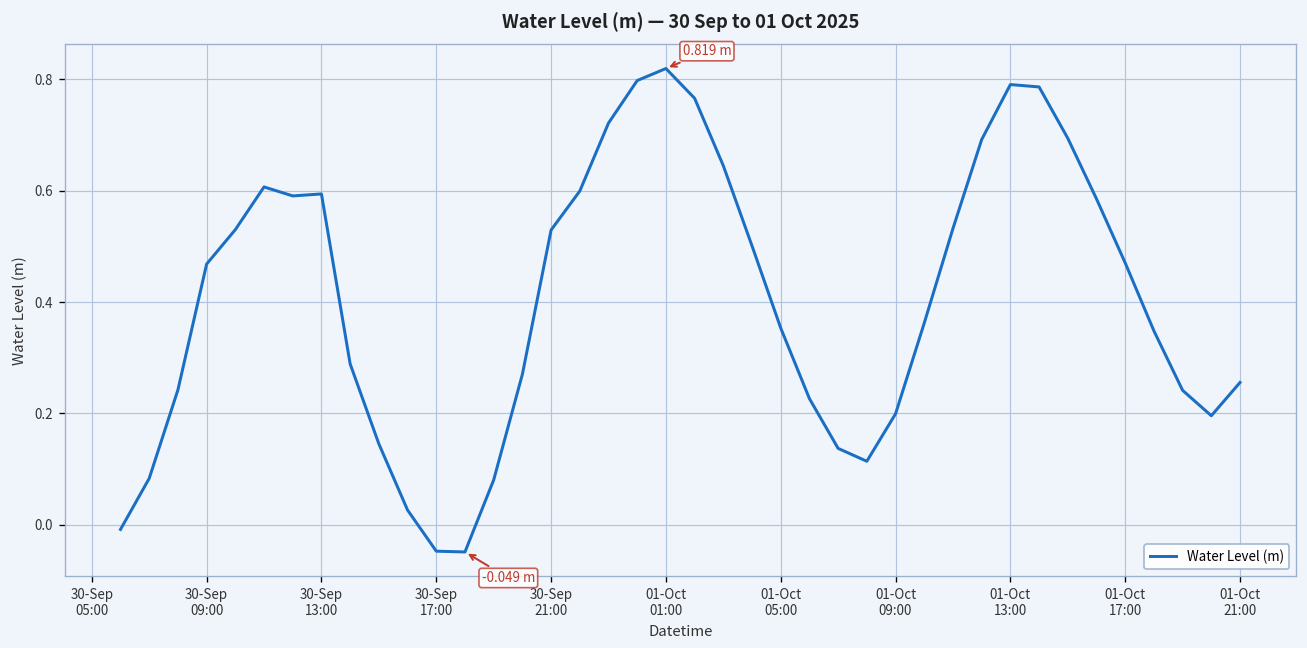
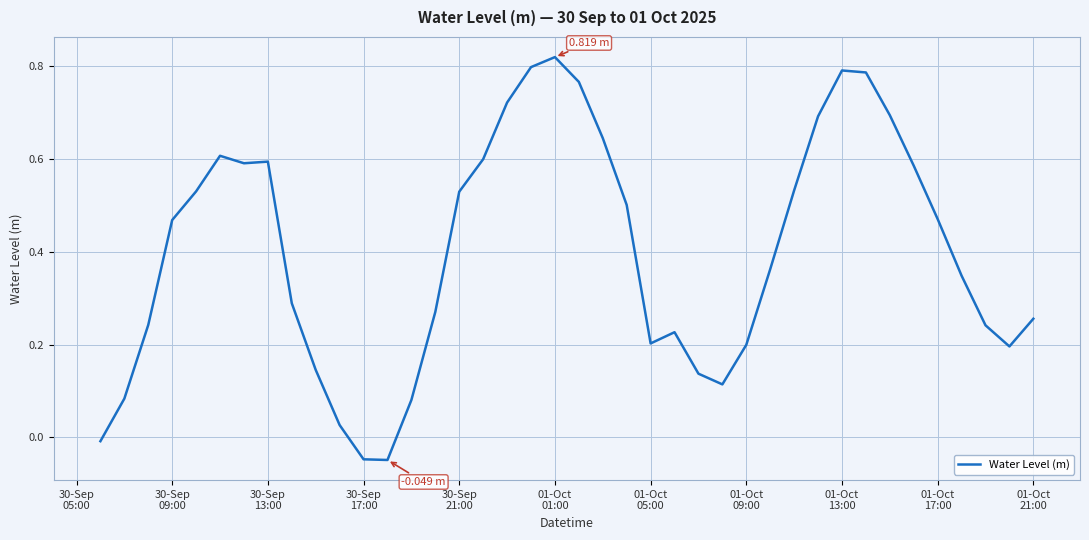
  {
    "30-Sep 09:00": 0.47,
    "30-Sep 13:00": 0.59,
    "30-Sep 17:00": -0.05,
    "30-Sep 21:00": 0.53,
-   "01-Oct 05:00": 0.35,
+   "01-Oct 05:00": 0.20,
    "01-Oct 09:00": 0.20,
    "01-Oct 13:00": 0.79,
    "01-Oct 17:00": 0.47,
    "01-Oct 21:00": 0.26
  }
